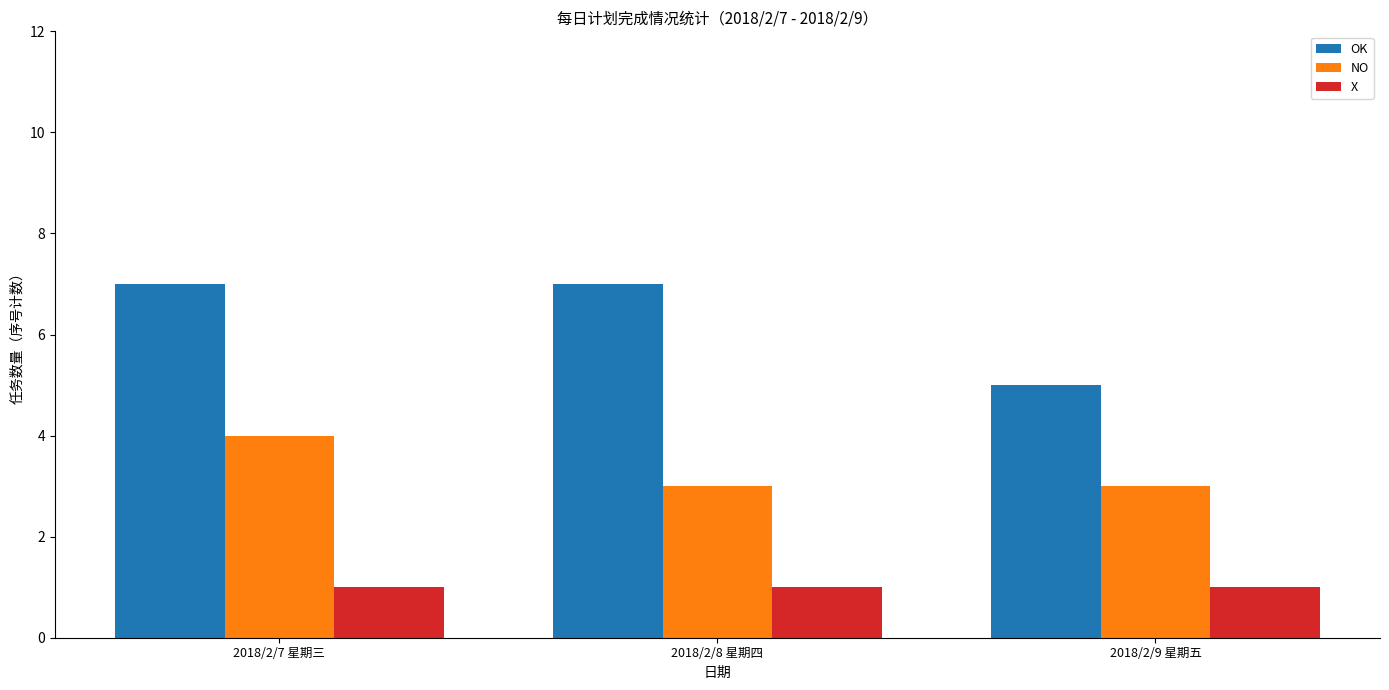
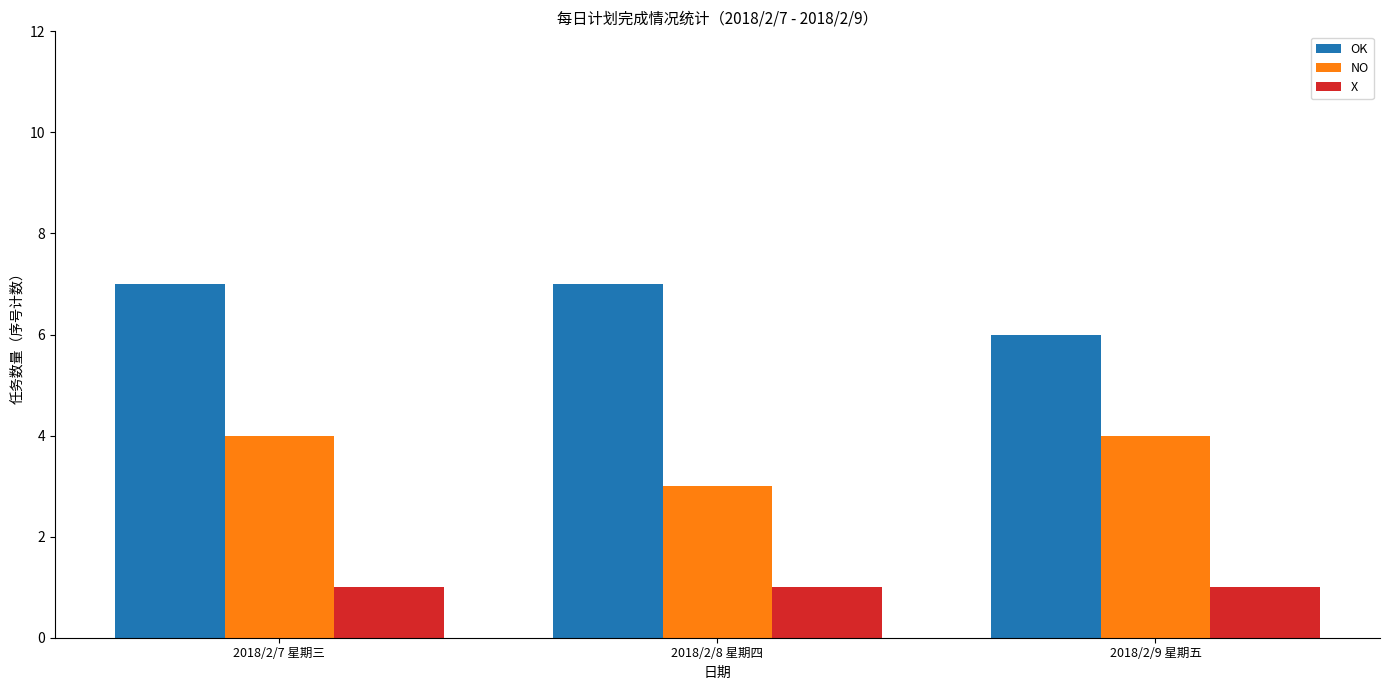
  {
    "OK": {
      "2018/2/7 星期三": 7,
      "2018/2/8 星期四": 7,
-     "2018/2/9 星期五": 5
+     "2018/2/9 星期五": 6
    },
    "NO": {
      "2018/2/7 星期三": 4,
      "2018/2/8 星期四": 3,
-     "2018/2/9 星期五": 3
+     "2018/2/9 星期五": 4
    },
    "X": {
      "2018/2/7 星期三": 1,
      "2018/2/8 星期四": 1,
      "2018/2/9 星期五": 1
    }
  }
